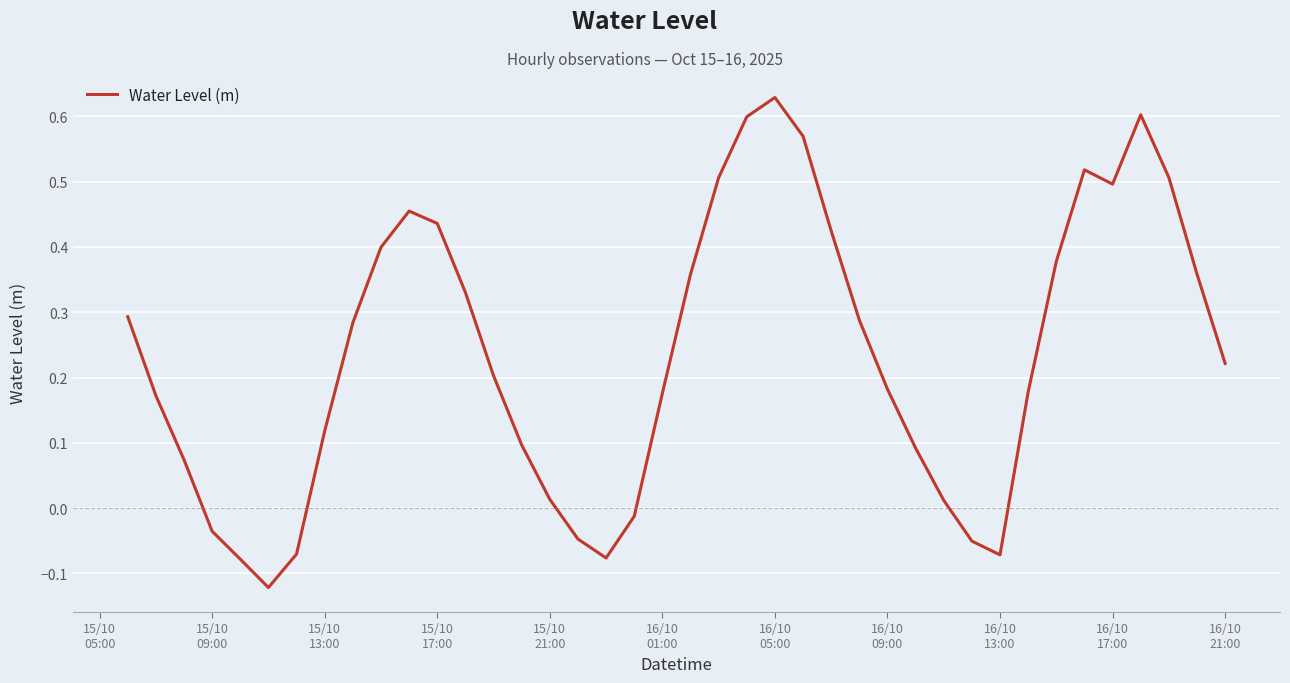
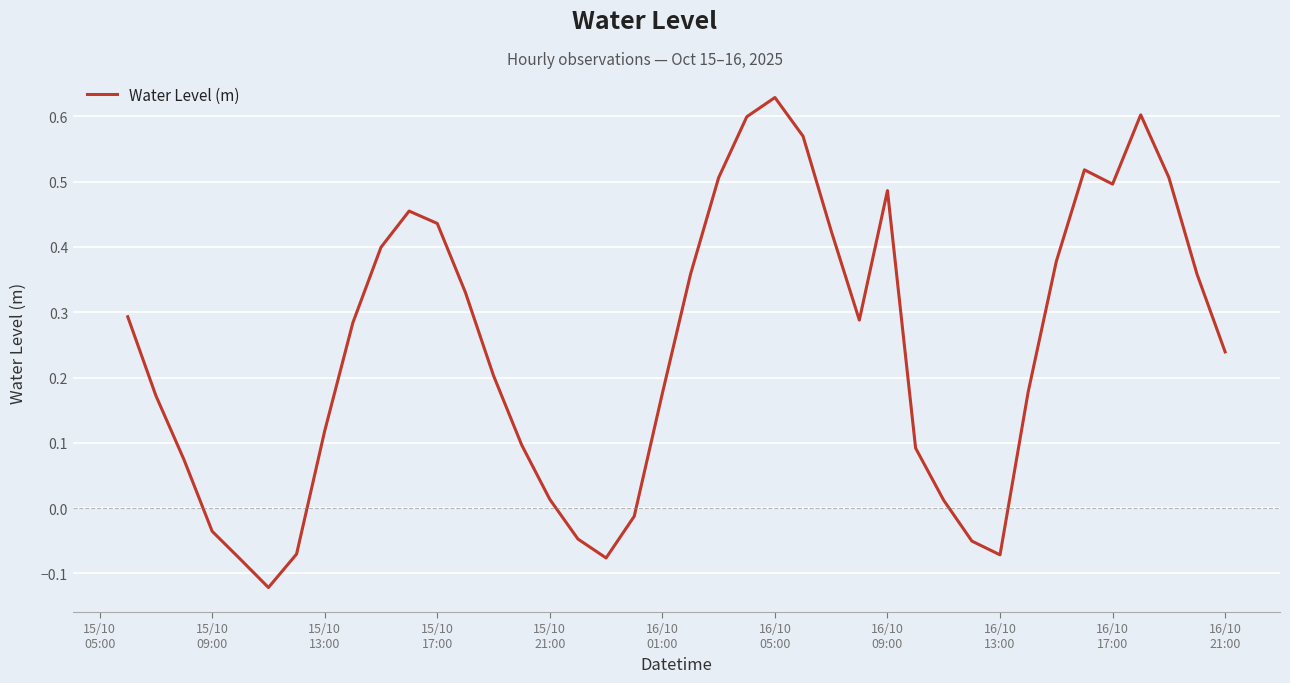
  {
    "15/10 09:00": -0.04,
    "15/10 13:00": 0.12,
    "15/10 17:00": 0.44,
    "15/10 21:00": 0.01,
    "16/10 01:00": 0.18,
    "16/10 05:00": 0.63,
-   "16/10 09:00": 0.18,
+   "16/10 09:00": 0.49,
    "16/10 13:00": -0.07,
    "16/10 17:00": 0.50,
-   "16/10 21:00": 0.22
+   "16/10 21:00": 0.24
  }
